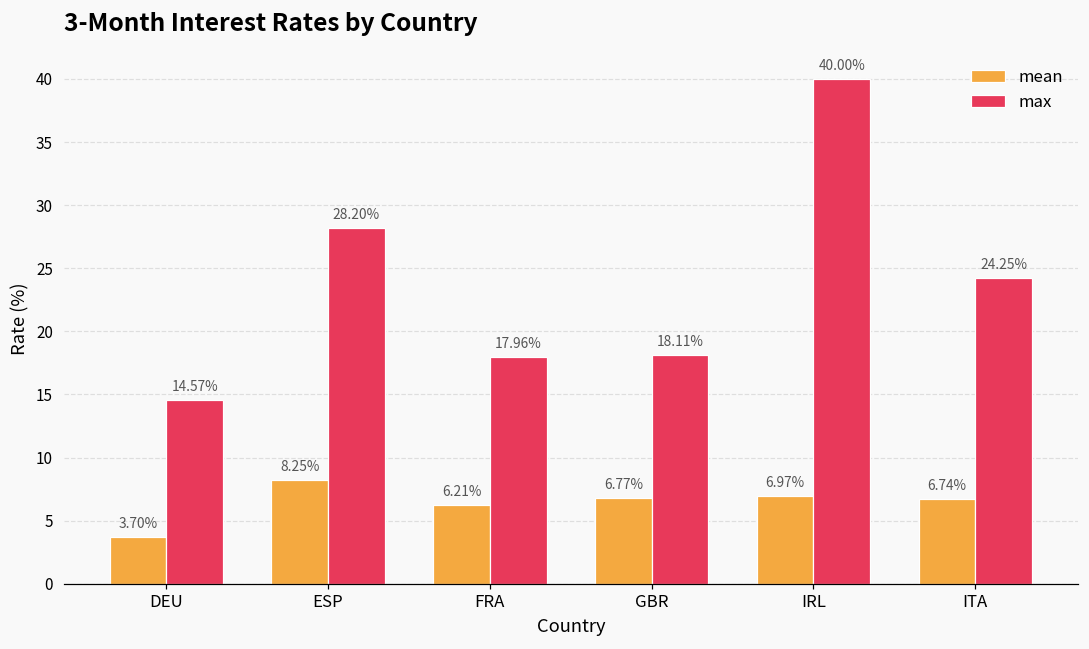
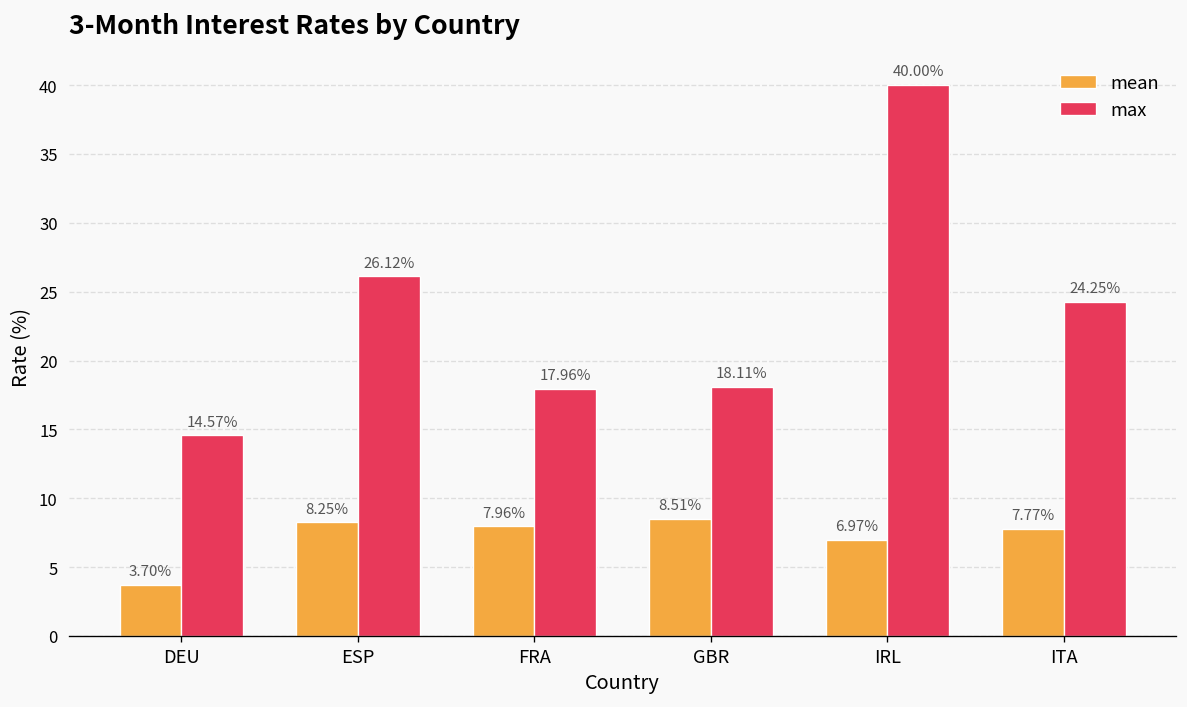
  {
    "mean": {
      "DEU": "3.70%",
      "ESP": "8.25%",
-     "FRA": "6.21%",
-     "GBR": "6.77%",
+     "FRA": "7.96%",
+     "GBR": "8.51%",
      "IRL": "6.97%",
-     "ITA": "6.74%"
+     "ITA": "7.77%"
    },
    "max": {
      "DEU": "14.57%",
-     "ESP": "28.20%",
+     "ESP": "26.12%",
      "FRA": "17.96%",
      "GBR": "18.11%",
      "IRL": "40.00%",
      "ITA": "24.25%"
    }
  }
